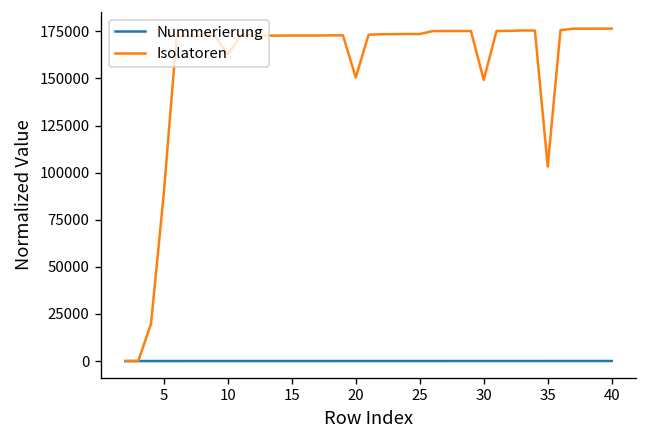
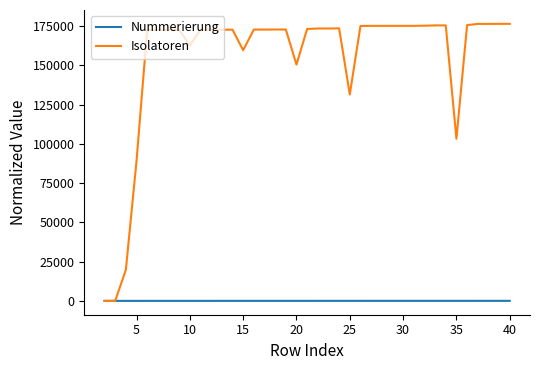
  {
    "Nummerierung": {
      "5": 0,
      "10": 0,
      "15": 0,
      "20": 0,
      "25": 0,
      "30": 0,
      "35": 0,
      "40": 0
    },
    "Isolatoren": {
      "5": 89000,
-     "15": 173000,
+     "15": 160000,
      "20": 151000,
-     "25": 174000,
-     "30": 149000,
+     "25": 131000,
+     "30": 175000,
      "35": 103000,
      "40": 176000
    }
  }
